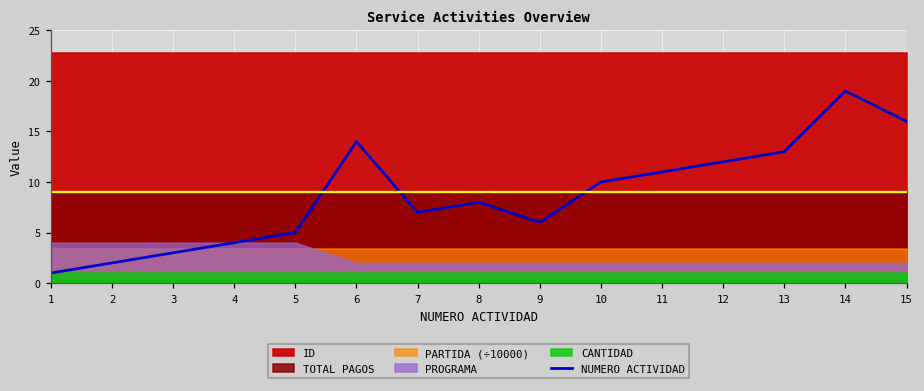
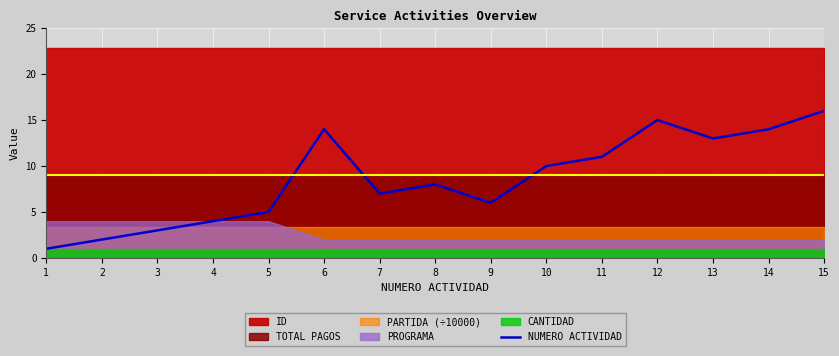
  {
    "ID": {
      "1": 23,
      "2": 23,
      "3": 23,
      "4": 23,
      "5": 23,
      "6": 23,
      "7": 23,
      "8": 23,
      "9": 23,
      "10": 23,
      "11": 23,
      "12": 23,
      "13": 23,
      "14": 23,
      "15": 23
    },
    "NUMERO ACTIVIDAD": {
      "2": 2,
      "3": 3,
      "5": 5,
      "6": 14,
      "7": 7,
      "8": 8,
      "9": 6,
      "10": 10,
      "11": 11,
-     "12": 12,
+     "12": 15,
      "13": 13,
-     "14": 19,
+     "14": 14,
      "15": 16
    },
    "TOTAL PAGOS": {
      "1": 9,
      "2": 9,
      "3": 9,
      "4": 9,
      "5": 9,
      "6": 9,
      "7": 9,
      "8": 9,
      "9": 9,
      "10": 9,
      "11": 9,
      "12": 9,
      "13": 9,
      "14": 9,
      "15": 9
    },
    "PARTIDA (÷10000)": {
      "1": 3,
      "2": 3,
      "3": 3,
      "4": 3,
      "5": 3,
      "6": 3,
      "7": 3,
      "8": 3,
      "9": 3,
      "10": 3,
      "11": 3,
      "12": 3,
      "13": 3,
      "14": 3,
      "15": 3
    },
    "PROGRAMA": {
      "1": 4,
      "2": 4,
      "3": 4,
      "5": 4,
      "6": 2,
      "7": 2,
      "8": 2,
      "9": 2,
      "10": 2,
      "11": 2,
      "12": 2,
      "13": 2,
      "14": 2,
      "15": 2
    },
    "CANTIDAD": {
      "2": 1,
      "3": 1,
      "4": 1,
      "5": 1,
      "6": 1,
      "7": 1,
      "8": 1,
      "9": 1,
      "10": 1,
      "11": 1,
      "12": 1,
      "13": 1,
      "14": 1,
      "15": 1
    }
  }
